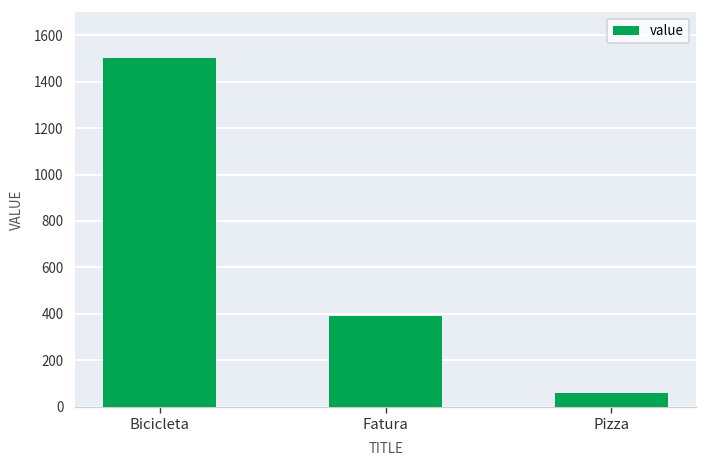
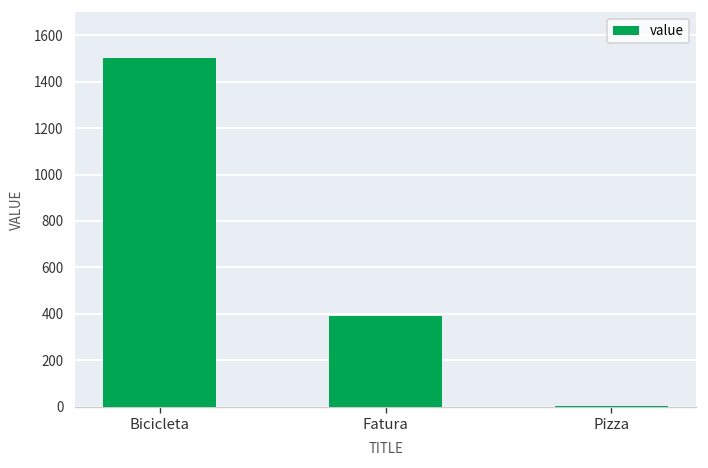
  {
    "Bicicleta": 1500,
    "Fatura": 390,
-   "Pizza": 60
+   "Pizza": 0
  }
